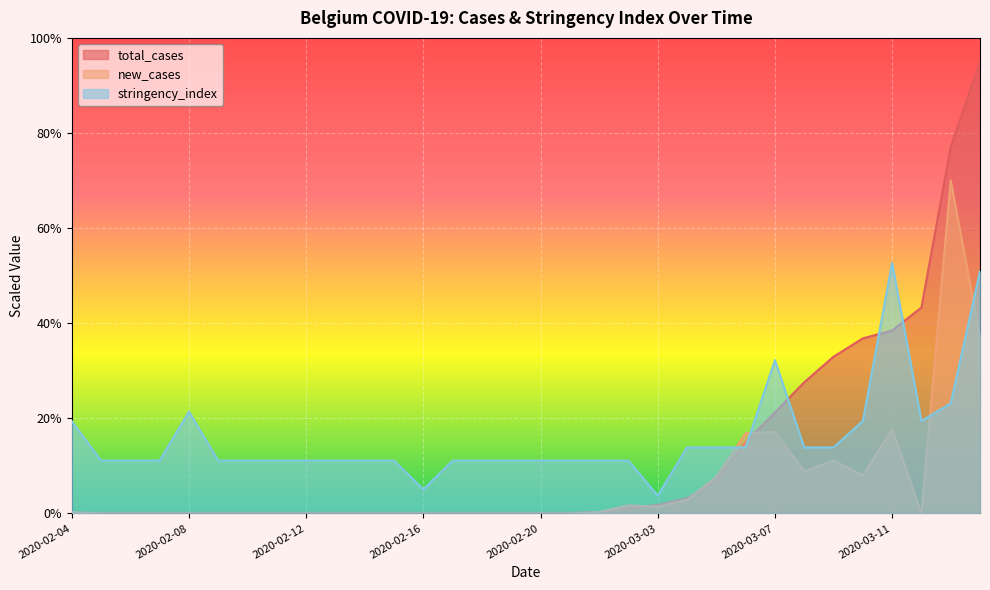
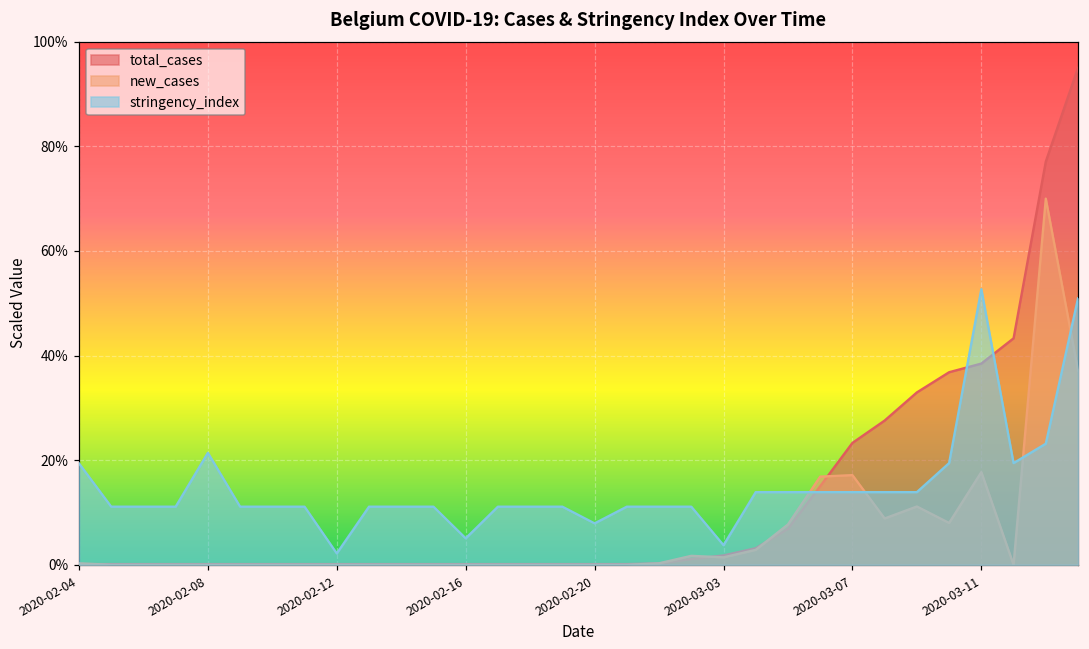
  {
    "total_cases": {
-     "2020-03-07": "21%",
+     "2020-03-07": "23%",
      "2020-03-11": "38%"
    },
    "new_cases": {
      "2020-03-07": "17%",
      "2020-03-11": "18%"
    },
    "stringency_index": {
      "2020-02-04": "19%",
      "2020-02-08": "21%",
-     "2020-02-12": "11%",
+     "2020-02-12": "2%",
      "2020-02-16": "5%",
-     "2020-02-20": "11%",
+     "2020-02-20": "8%",
      "2020-03-03": "4%",
-     "2020-03-07": "32%",
+     "2020-03-07": "14%",
      "2020-03-11": "53%"
    }
  }
